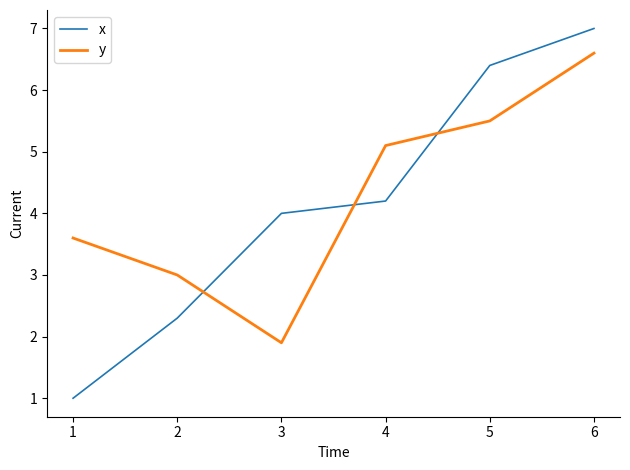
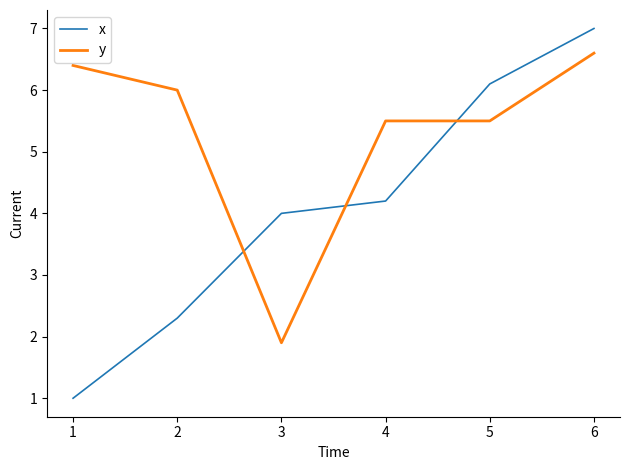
  {
    "x": {
      "1": 1.0,
      "2": 2.3,
      "3": 4.0,
      "4": 4.2,
-     "5": 6.4,
+     "5": 6.1,
      "6": 7.0
    },
    "y": {
-     "1": 3.6,
-     "2": 3,
+     "1": 6.4,
+     "2": 6,
      "3": 1.9,
-     "4": 5.1,
+     "4": 5.5,
      "5": 5.5,
      "6": 6.6
    }
  }
